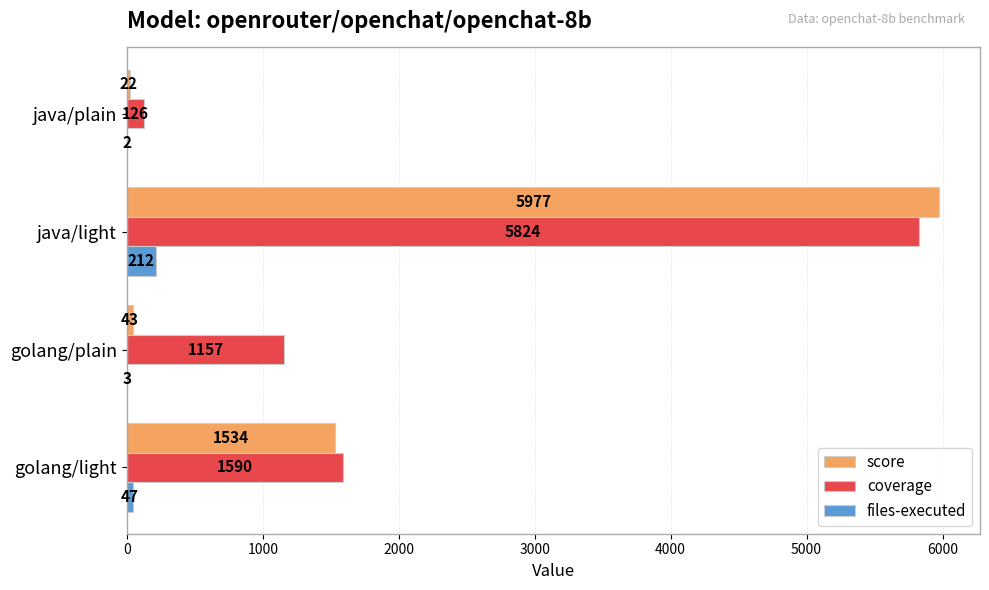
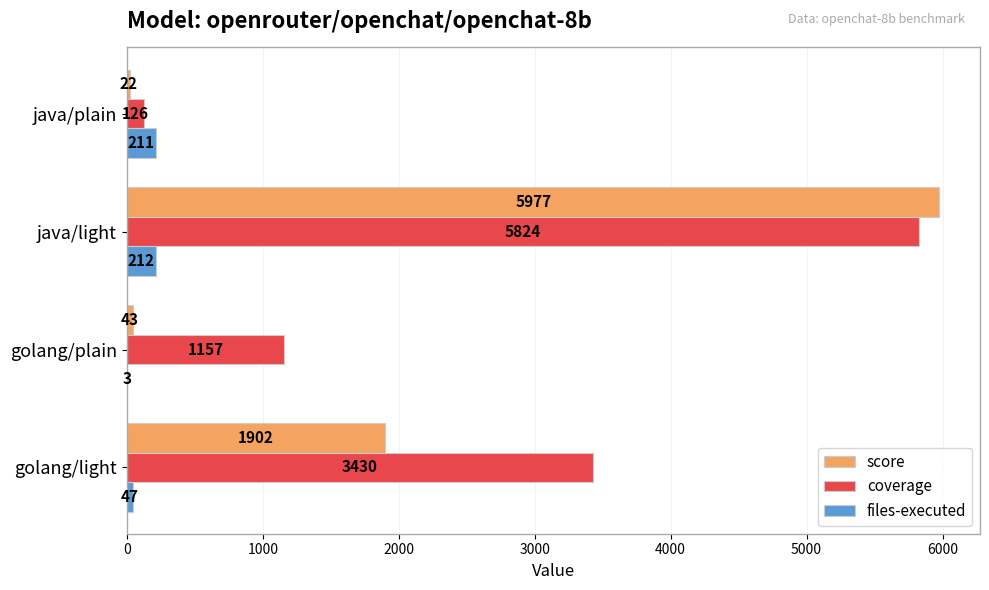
  {
    "score": {
      "java/plain": 22,
      "java/light": 5977,
      "golang/plain": 43,
-     "golang/light": 1534
+     "golang/light": 1902
    },
    "coverage": {
      "java/plain": 126,
      "java/light": 5824,
      "golang/plain": 1157,
-     "golang/light": 1590
+     "golang/light": 3430
    },
    "files-executed": {
-     "java/plain": 2,
+     "java/plain": 211,
      "java/light": 212,
      "golang/plain": 3,
      "golang/light": 47
    }
  }
